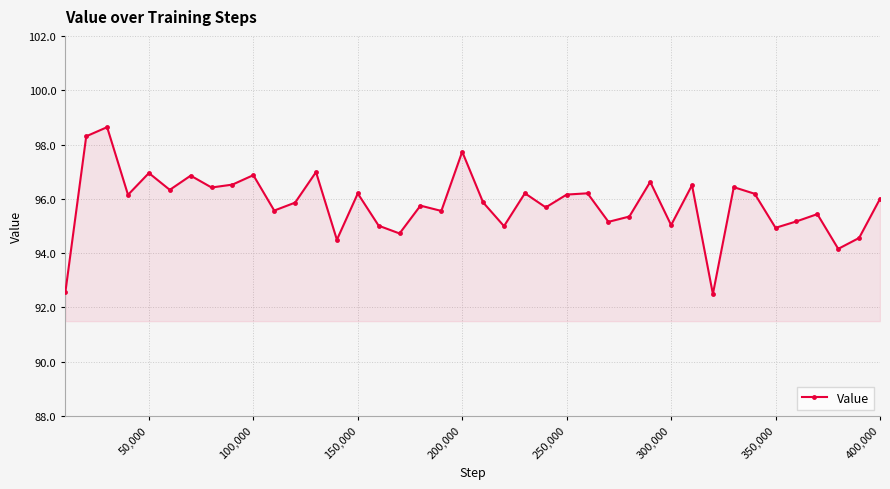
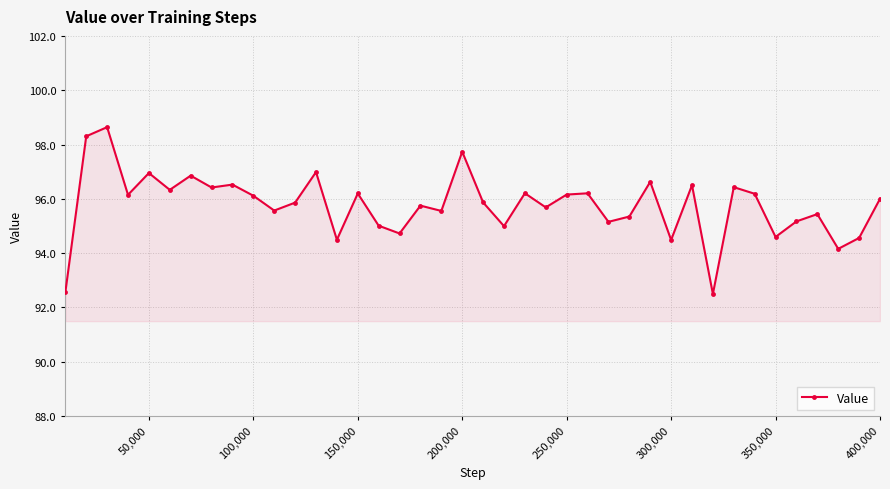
  {
    "50,000": 96.9,
-   "100,000": 96.9,
+   "100,000": 96.1,
    "150,000": 96.2,
    "200,000": 97.7,
    "250,000": 96.2,
-   "300,000": 95.0,
-   "350,000": 94.9,
+   "300,000": 94.5,
+   "350,000": 94.6,
    "400,000": 96.0
  }
